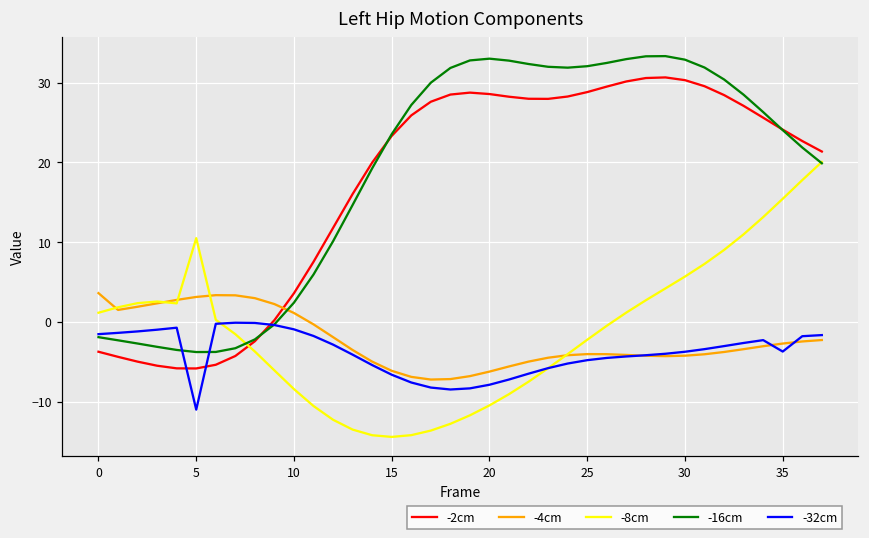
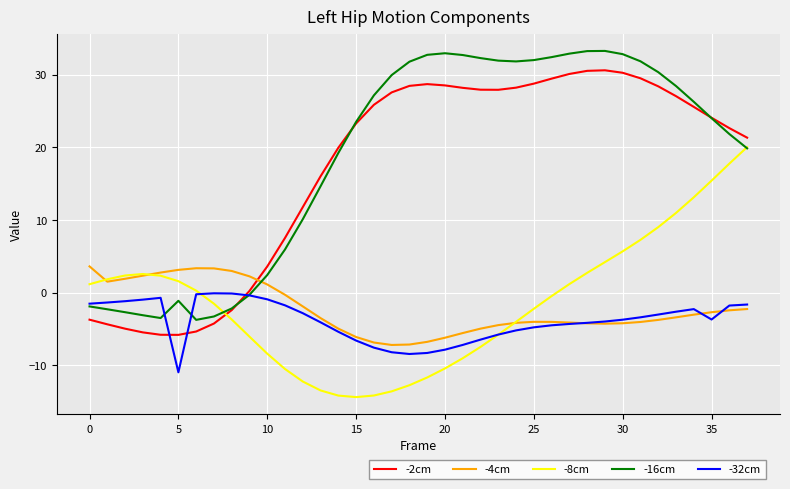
  {
    "-2cm": {
      "0": -4,
      "5": -6,
      "10": 4,
      "20": 29,
      "25": 29,
      "30": 30
    },
    "-4cm": {
      "0": 4,
      "5": 3,
      "10": 1,
      "15": -6,
      "20": -6,
      "25": -4,
      "30": -4,
      "35": -3
    },
    "-8cm": {
      "0": 1,
-     "5": 10,
+     "5": 2,
      "10": -8,
      "15": -14,
      "20": -10,
      "25": -2,
      "30": 6,
      "35": 15
    },
    "-16cm": {
      "0": -2,
-     "5": -4,
+     "5": -1,
      "10": 2,
      "20": 33,
      "25": 32,
      "30": 33
    },
    "-32cm": {
      "0": -2,
      "5": -11,
      "10": -1,
      "15": -7,
      "20": -8,
      "25": -5,
      "30": -4,
      "35": -4
    }
  }
